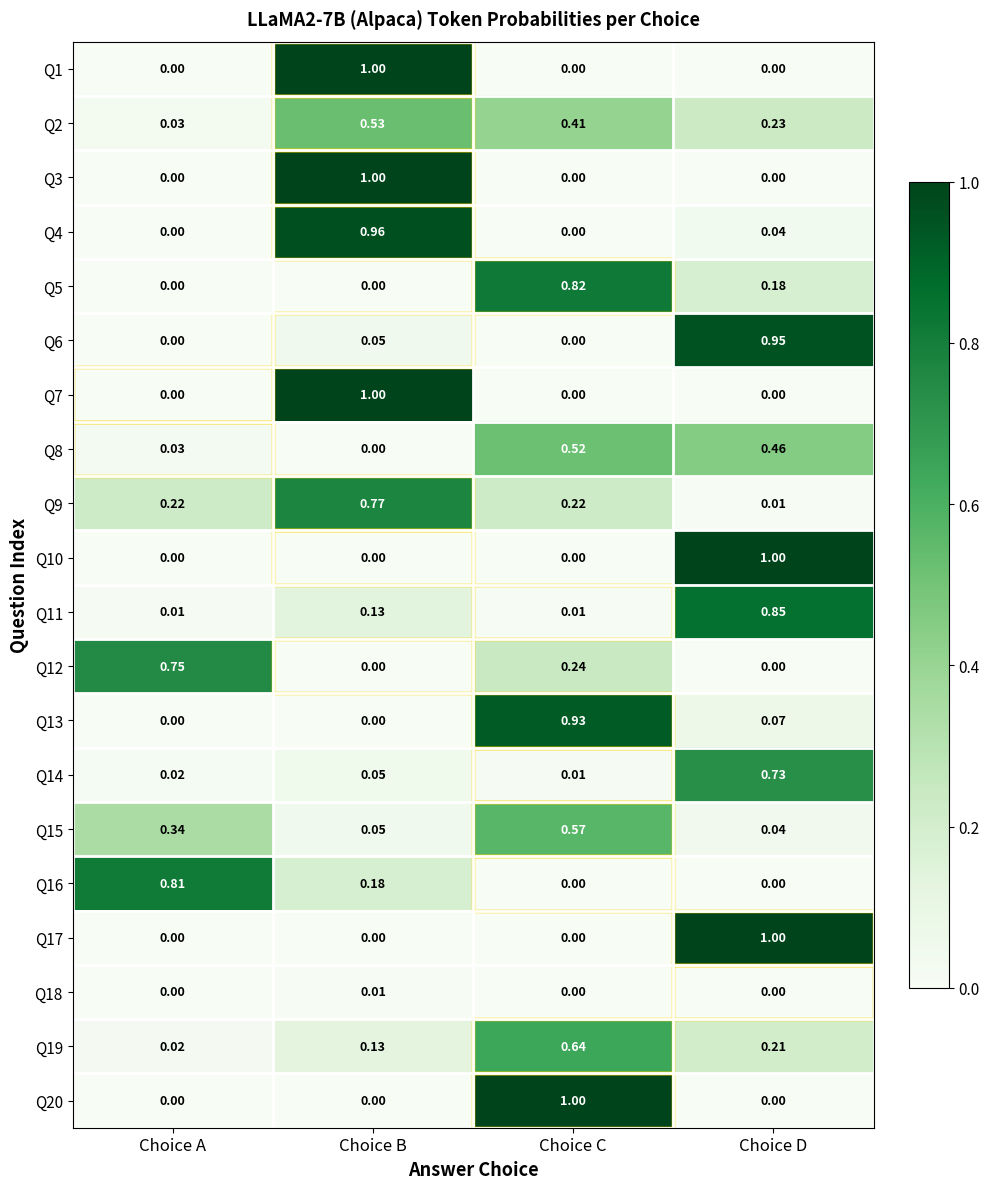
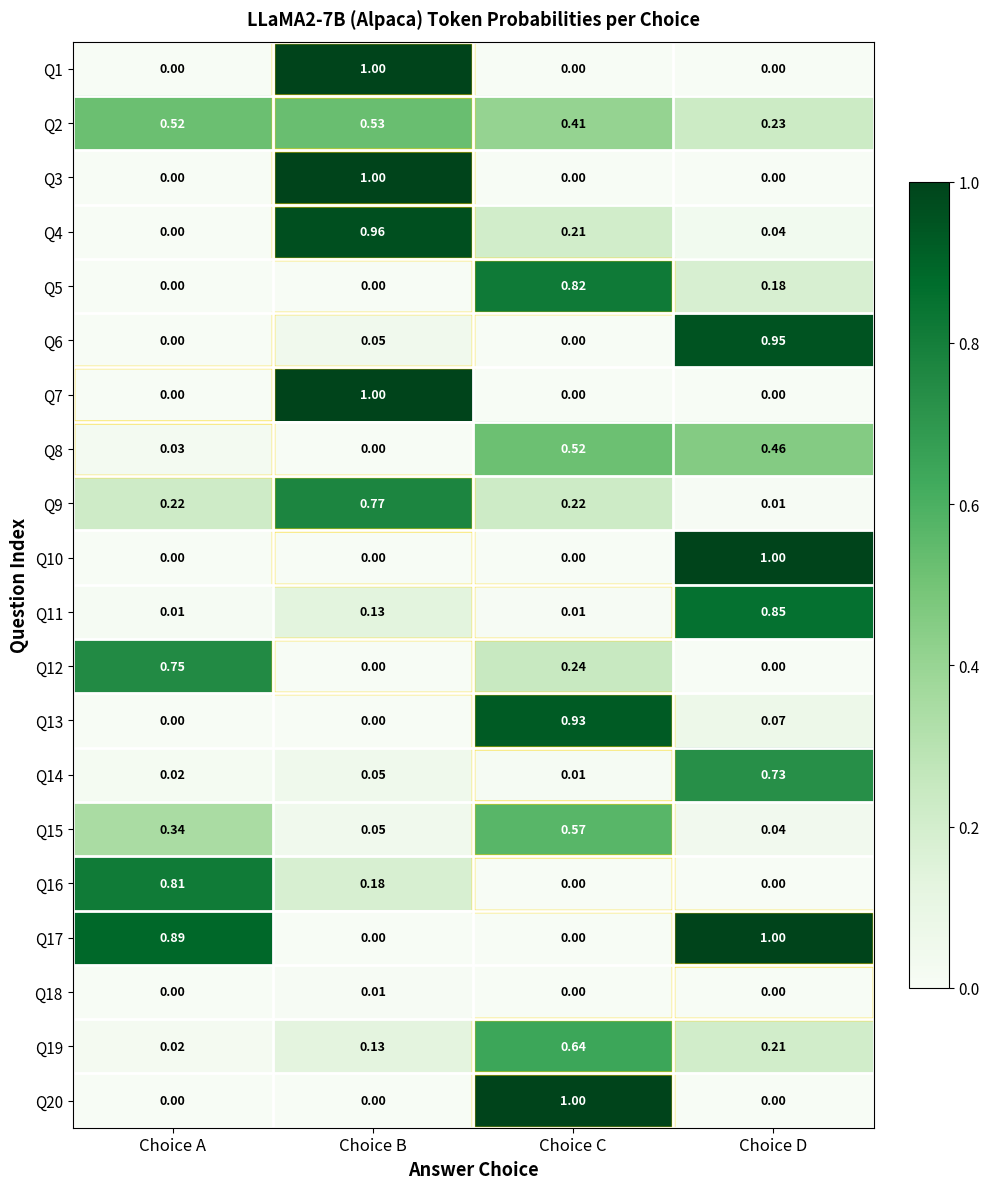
  {
    "Q1": {
      "Choice A": 0.00,
      "Choice B": 1.00,
      "Choice C": 0.00,
      "Choice D": 0.00
    },
    "Q2": {
-     "Choice A": 0.03,
+     "Choice A": 0.52,
      "Choice B": 0.53,
      "Choice C": 0.41,
      "Choice D": 0.23
    },
    "Q3": {
      "Choice A": 0.00,
      "Choice B": 1.00,
      "Choice C": 0.00,
      "Choice D": 0.00
    },
    "Q4": {
      "Choice A": 0.00,
      "Choice B": 0.96,
-     "Choice C": 0.00,
+     "Choice C": 0.21,
      "Choice D": 0.04
    },
    "Q5": {
      "Choice A": 0.00,
      "Choice B": 0.00,
      "Choice C": 0.82,
      "Choice D": 0.18
    },
    "Q6": {
      "Choice A": 0.00,
      "Choice B": 0.05,
      "Choice C": 0.00,
      "Choice D": 0.95
    },
    "Q7": {
      "Choice A": 0.00,
      "Choice B": 1.00,
      "Choice C": 0.00,
      "Choice D": 0.00
    },
    "Q8": {
      "Choice A": 0.03,
      "Choice B": 0.00,
      "Choice C": 0.52,
      "Choice D": 0.46
    },
    "Q9": {
      "Choice A": 0.22,
      "Choice B": 0.77,
      "Choice C": 0.22,
      "Choice D": 0.01
    },
    "Q10": {
      "Choice A": 0.00,
      "Choice B": 0.00,
      "Choice C": 0.00,
      "Choice D": 1.00
    },
    "Q11": {
      "Choice A": 0.01,
      "Choice B": 0.13,
      "Choice C": 0.01,
      "Choice D": 0.85
    },
    "Q12": {
      "Choice A": 0.75,
      "Choice B": 0.00,
      "Choice C": 0.24,
      "Choice D": 0.00
    },
    "Q13": {
      "Choice A": 0.00,
      "Choice B": 0.00,
      "Choice C": 0.93,
      "Choice D": 0.07
    },
    "Q14": {
      "Choice A": 0.02,
      "Choice B": 0.05,
      "Choice C": 0.01,
      "Choice D": 0.73
    },
    "Q15": {
      "Choice A": 0.34,
      "Choice B": 0.05,
      "Choice C": 0.57,
      "Choice D": 0.04
    },
    "Q16": {
      "Choice A": 0.81,
      "Choice B": 0.18,
      "Choice C": 0.00,
      "Choice D": 0.00
    },
    "Q17": {
-     "Choice A": 0.00,
+     "Choice A": 0.89,
      "Choice B": 0.00,
      "Choice C": 0.00,
      "Choice D": 1.00
    },
    "Q18": {
      "Choice A": 0.00,
      "Choice B": 0.01,
      "Choice C": 0.00,
      "Choice D": 0.00
    },
    "Q19": {
      "Choice A": 0.02,
      "Choice B": 0.13,
      "Choice C": 0.64,
      "Choice D": 0.21
    },
    "Q20": {
      "Choice A": 0.00,
      "Choice B": 0.00,
      "Choice C": 1.00,
      "Choice D": 0.00
    }
  }
